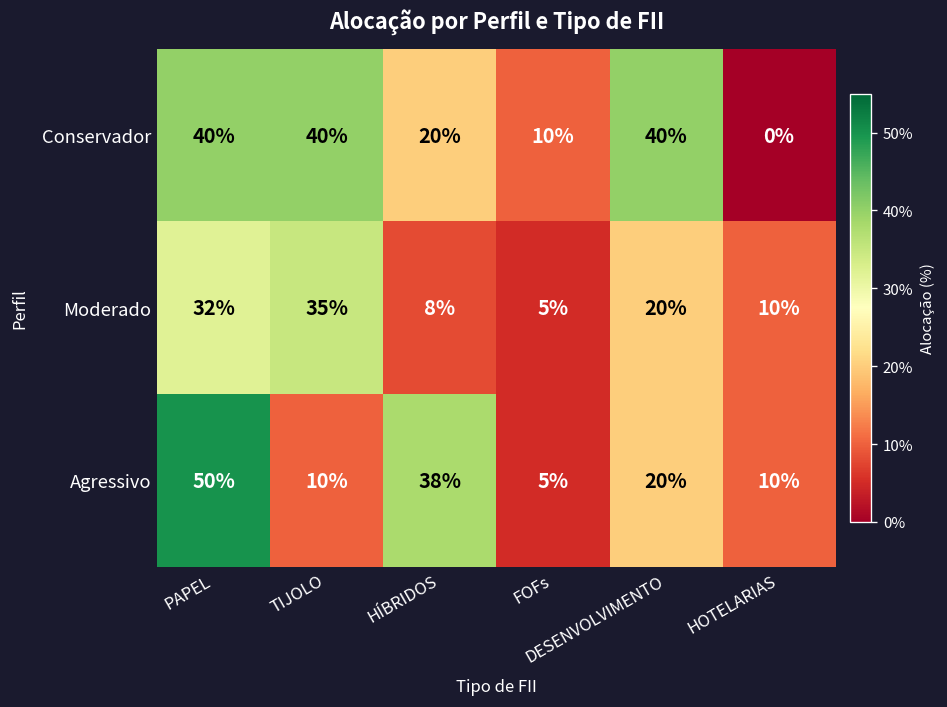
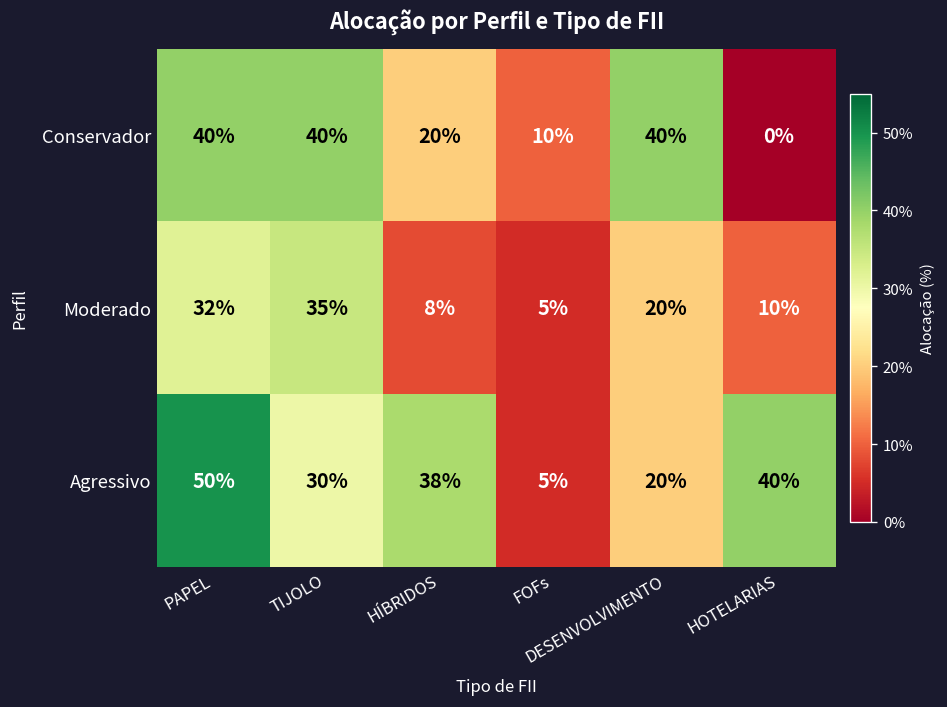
  {
    "Conservador": {
      "PAPEL": "40%",
      "TIJOLO": "40%",
      "HÍBRIDOS": "20%",
      "FOFs": "10%",
      "DESENVOLVIMENTO": "40%",
      "HOTELARIAS": "0%"
    },
    "Moderado": {
      "PAPEL": "32%",
      "TIJOLO": "35%",
      "HÍBRIDOS": "8%",
      "FOFs": "5%",
      "DESENVOLVIMENTO": "20%",
      "HOTELARIAS": "10%"
    },
    "Agressivo": {
      "PAPEL": "50%",
-     "TIJOLO": "10%",
+     "TIJOLO": "30%",
      "HÍBRIDOS": "38%",
      "FOFs": "5%",
      "DESENVOLVIMENTO": "20%",
-     "HOTELARIAS": "10%"
+     "HOTELARIAS": "40%"
    }
  }
